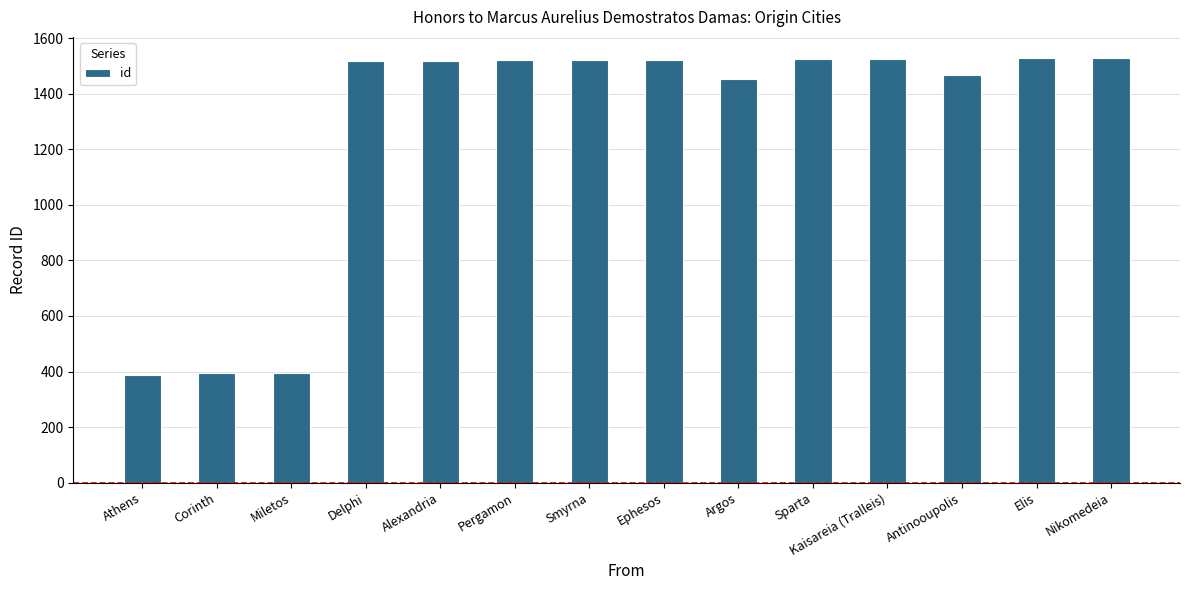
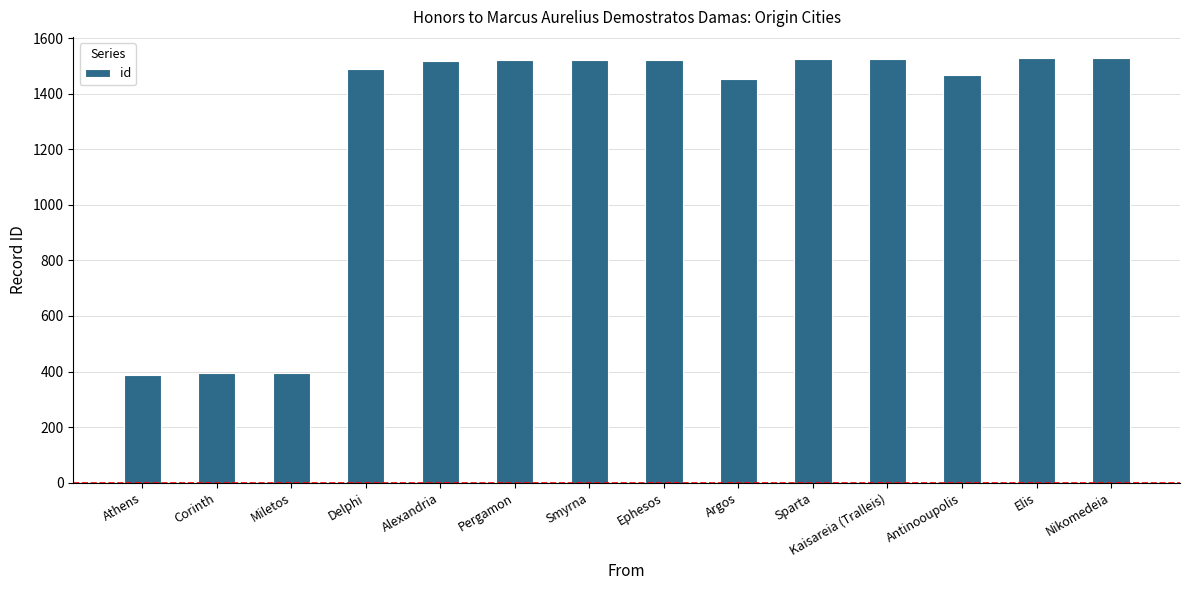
  {
    "Athens": 390,
    "Corinth": 390,
    "Miletos": 400,
-   "Delphi": 1520,
+   "Delphi": 1490,
    "Alexandria": 1520,
    "Pergamon": 1520,
    "Smyrna": 1520,
    "Ephesos": 1520,
    "Argos": 1450,
    "Sparta": 1520,
    "Kaisareia (Tralleis)": 1530,
    "Antinooupolis": 1470,
    "Elis": 1530,
    "Nikomedeia": 1530
  }
